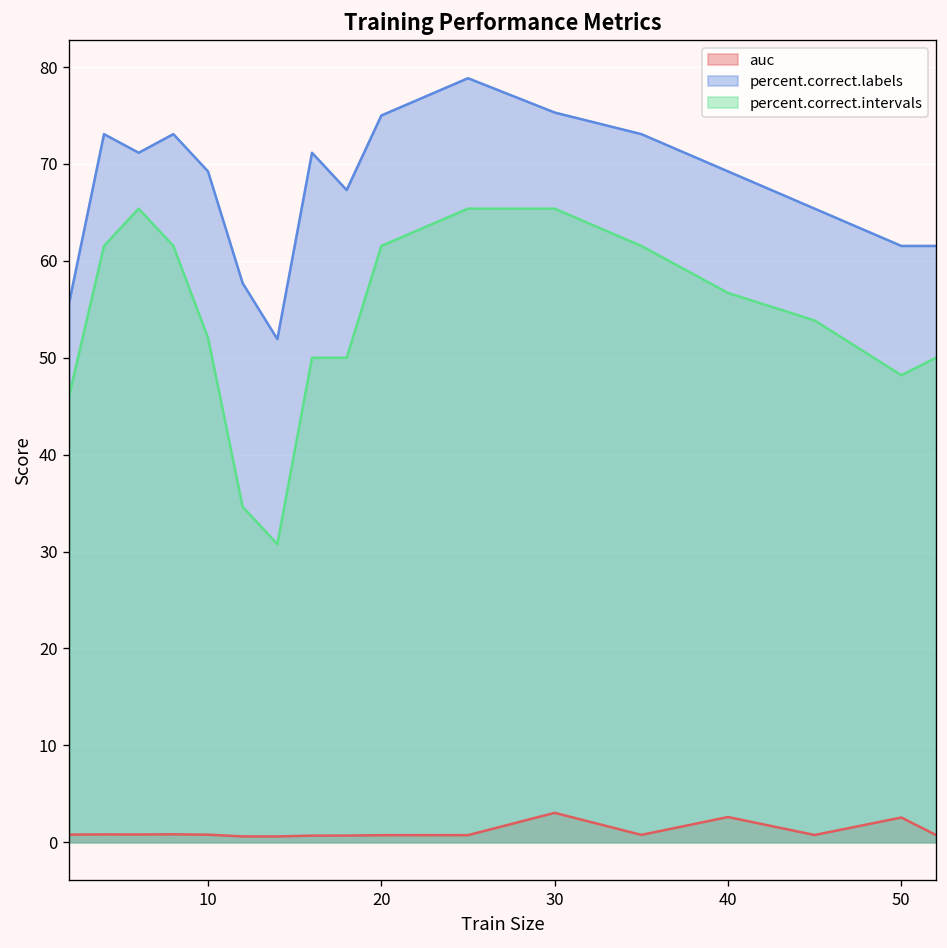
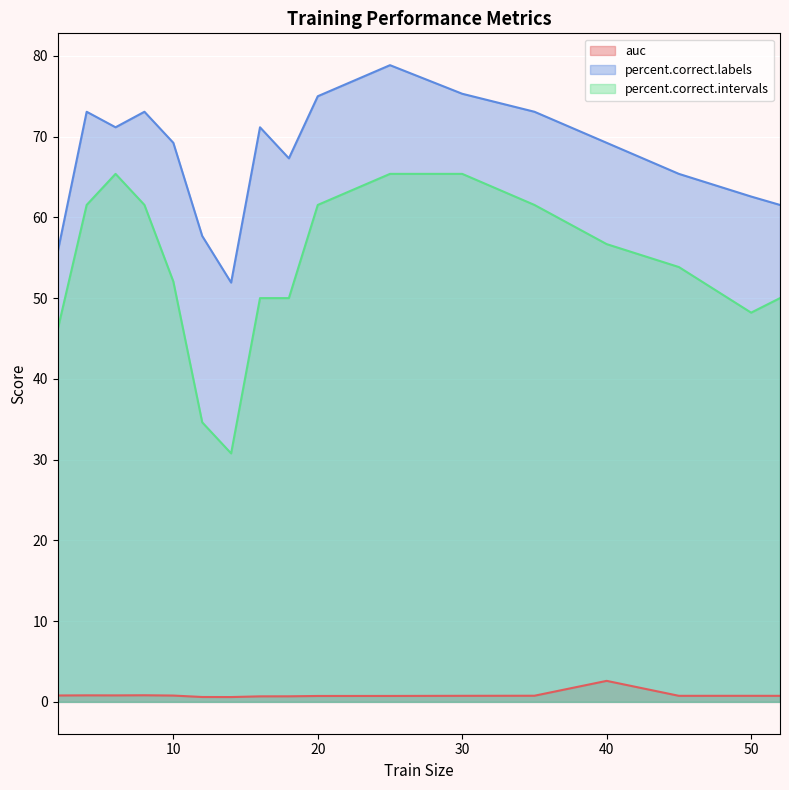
  {
    "auc": {
      "10": 1,
      "20": 1,
-     "30": 3,
+     "30": 1,
      "40": 3,
-     "50": 3
+     "50": 1
    },
    "percent.correct.labels": {
      "10": 69,
      "20": 75,
      "30": 75,
      "40": 69,
-     "50": 62
+     "50": 63
    },
    "percent.correct.intervals": {
      "10": 52,
      "20": 62,
      "30": 65,
      "40": 57,
      "50": 48
    }
  }
